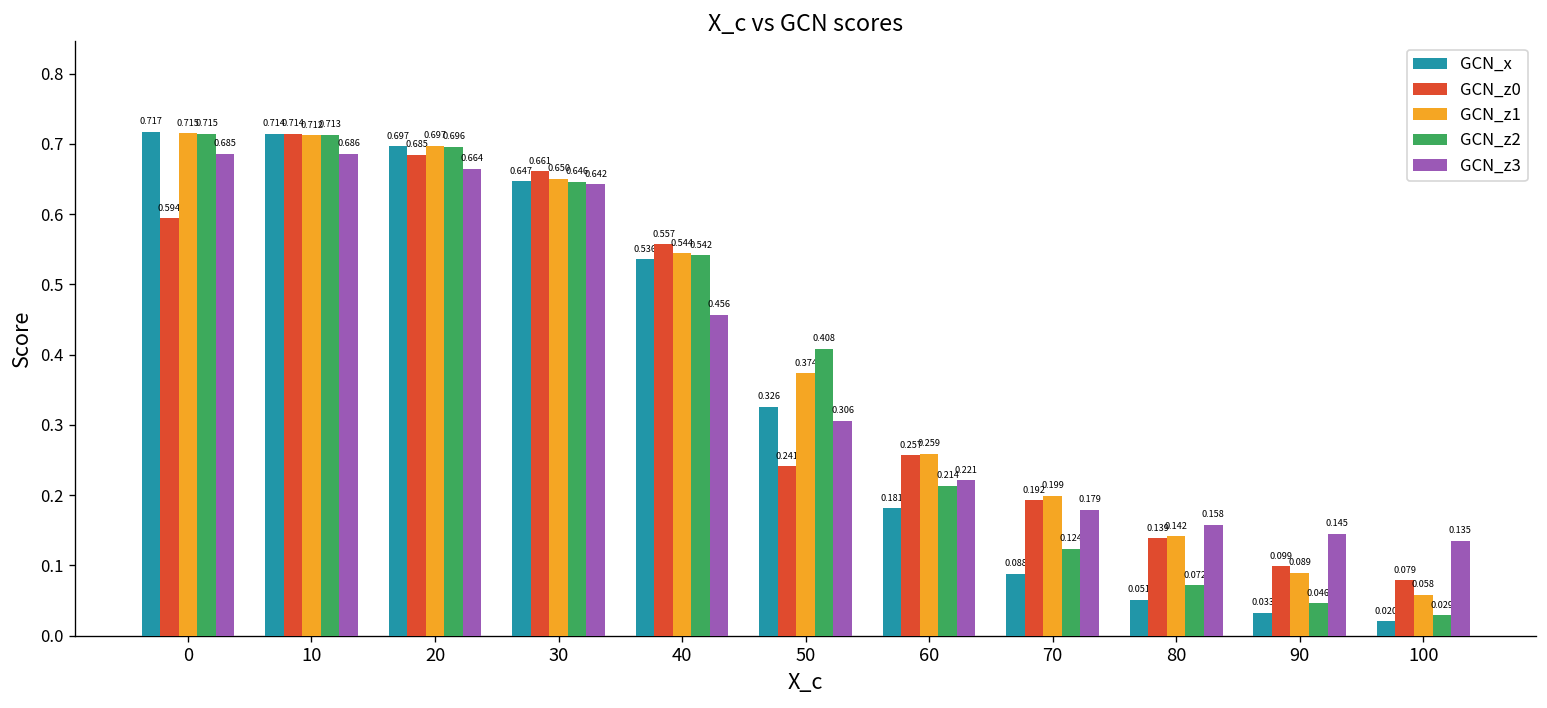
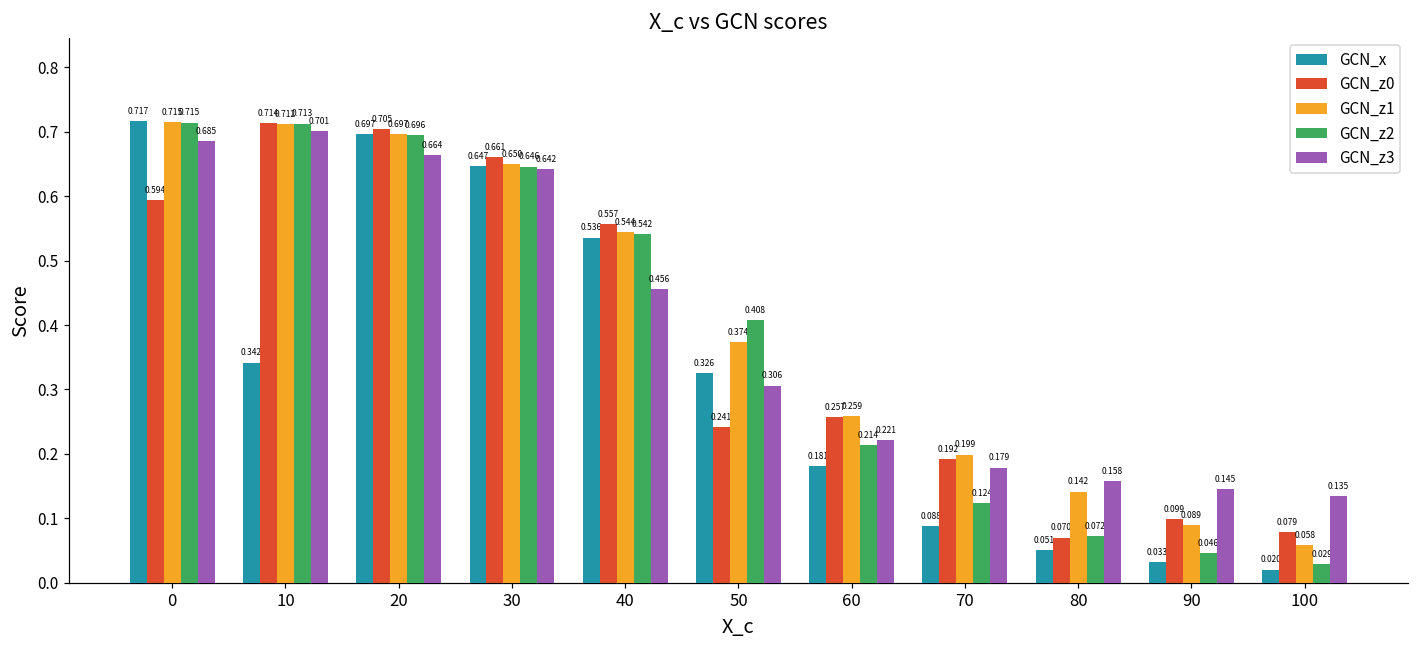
  {
    "GCN_x": {
      "0": 0.717,
-     "10": 0.714,
+     "10": 0.342,
      "20": 0.697,
      "30": 0.647,
      "40": 0.536,
      "50": 0.326,
      "60": 0.181,
      "70": 0.088,
      "80": 0.051,
      "90": 0.033,
      "100": 0.020
    },
    "GCN_z0": {
      "0": 0.594,
-     "20": 0.685,
+     "20": 0.705,
      "30": 0.661,
      "40": 0.557,
      "50": 0.241,
      "70": 0.192,
-     "80": 0.139,
+     "80": 0.070,
      "90": 0.099,
      "100": 0.079
    },
    "GCN_z1": {
      "30": 0.650,
      "50": 0.374,
      "70": 0.199,
      "90": 0.089,
      "100": 0.058
    },
    "GCN_z2": {
      "30": 0.646,
      "50": 0.408,
      "60": 0.214,
      "70": 0.124,
      "80": 0.072,
      "90": 0.046,
      "100": 0.029
    },
    "GCN_z3": {
      "0": 0.685,
-     "10": 0.686,
+     "10": 0.701,
      "20": 0.664,
      "30": 0.642,
      "40": 0.456,
      "50": 0.306,
      "60": 0.221,
      "70": 0.179,
      "80": 0.158,
      "90": 0.145,
      "100": 0.135
    }
  }
